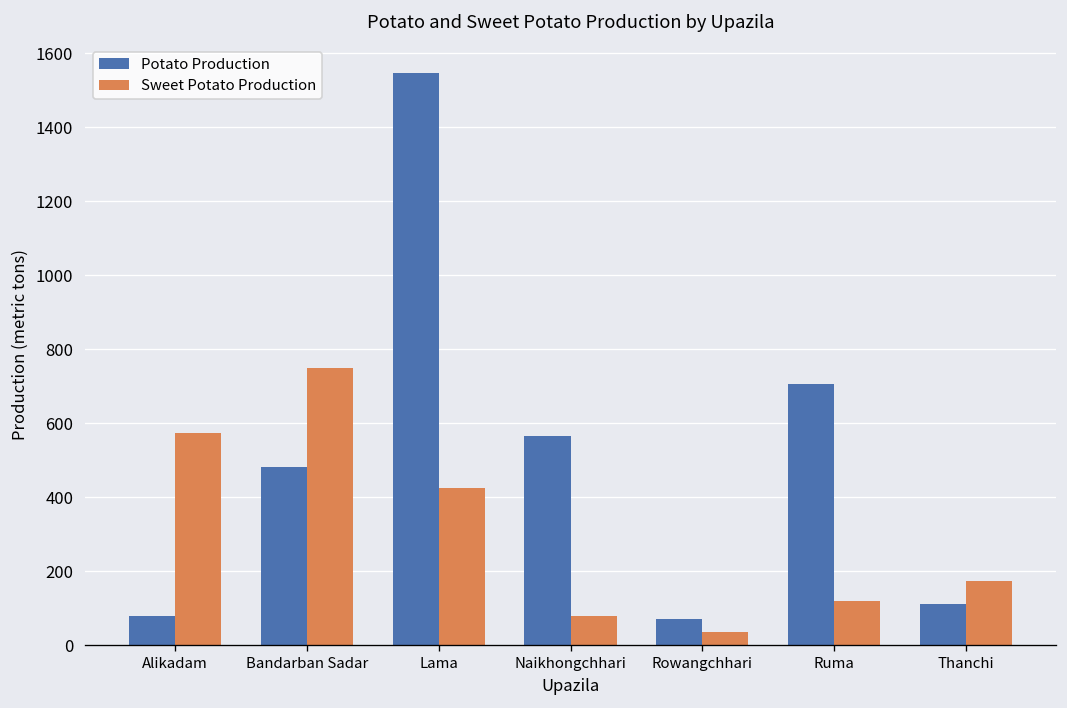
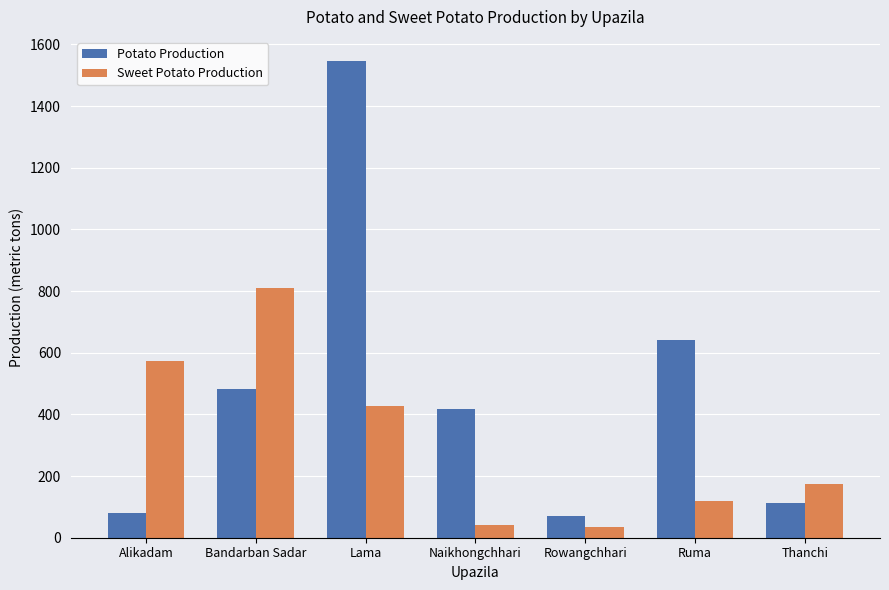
  {
    "Potato Production": {
      "Alikadam": 80,
      "Bandarban Sadar": 480,
      "Lama": 1550,
-     "Naikhongchhari": 570,
+     "Naikhongchhari": 420,
      "Rowangchhari": 70,
-     "Ruma": 710,
+     "Ruma": 640,
      "Thanchi": 110
    },
    "Sweet Potato Production": {
      "Alikadam": 570,
-     "Bandarban Sadar": 750,
+     "Bandarban Sadar": 810,
      "Lama": 430,
-     "Naikhongchhari": 80,
+     "Naikhongchhari": 40,
      "Rowangchhari": 40,
      "Ruma": 120,
      "Thanchi": 170
    }
  }
